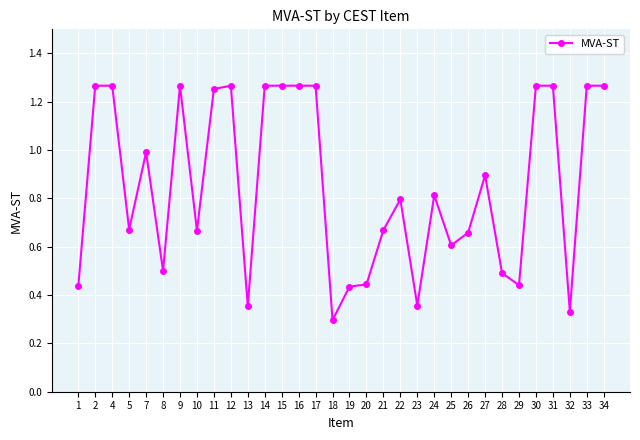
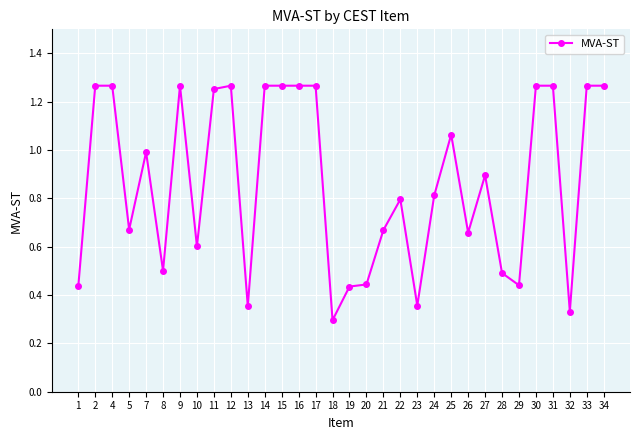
  {
    "1": 0.44,
    "2": 1.27,
    "4": 1.27,
    "5": 0.67,
    "7": 0.99,
    "8": 0.50,
    "9": 1.27,
-   "10": 0.67,
+   "10": 0.60,
    "11": 1.25,
    "12": 1.27,
    "13": 0.35,
    "14": 1.27,
    "15": 1.27,
    "16": 1.27,
    "17": 1.27,
    "18": 0.30,
    "19": 0.44,
    "20": 0.44,
    "21": 0.67,
    "22": 0.80,
    "23": 0.36,
    "24": 0.81,
-   "25": 0.61,
+   "25": 1.06,
    "26": 0.66,
    "27": 0.90,
    "28": 0.49,
    "29": 0.44,
    "30": 1.27,
    "31": 1.27,
    "32": 0.33,
    "33": 1.27,
    "34": 1.27
  }
